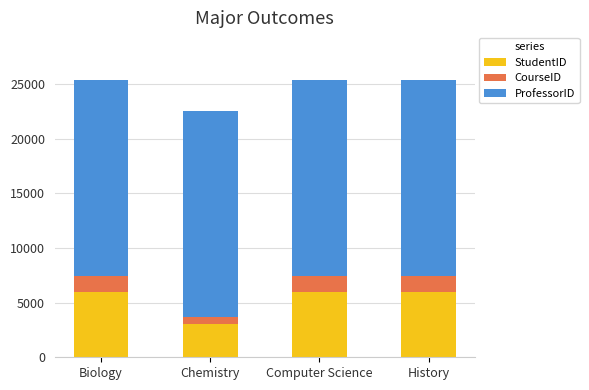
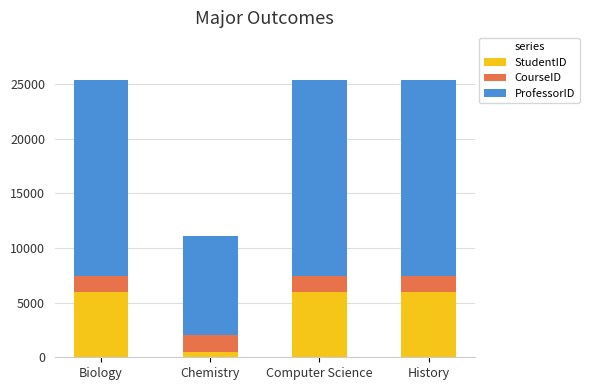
  {
    "StudentID": {
      "Biology": 6000,
-     "Chemistry": 3000,
+     "Chemistry": 500,
      "Computer Science": 6000,
      "History": 6000
    },
    "CourseID": {
      "Biology": 1400,
-     "Chemistry": 700,
+     "Chemistry": 1600,
      "Computer Science": 1400,
      "History": 1400
    },
    "ProfessorID": {
      "Biology": 18000,
-     "Chemistry": 18800,
+     "Chemistry": 9000,
      "Computer Science": 18000,
      "History": 18000
    }
  }
